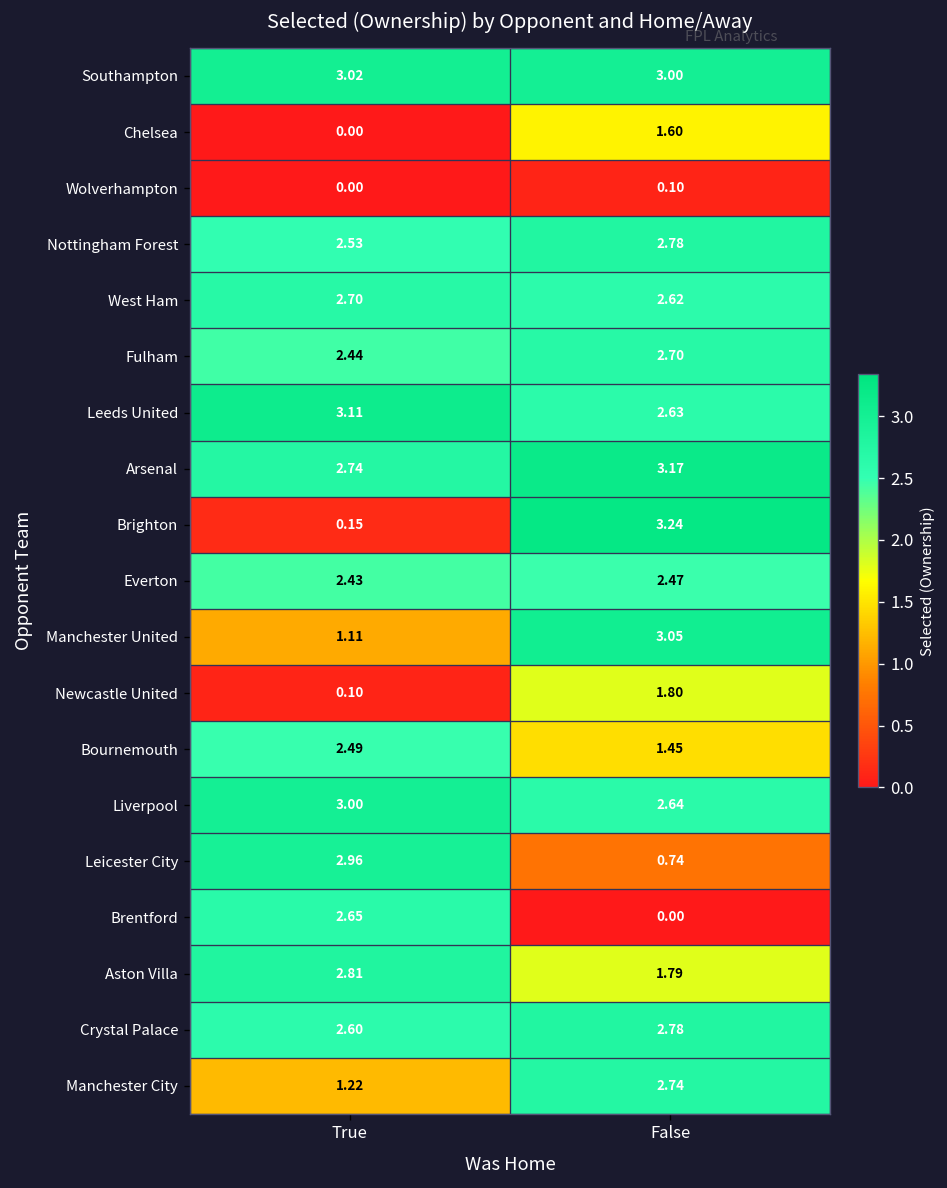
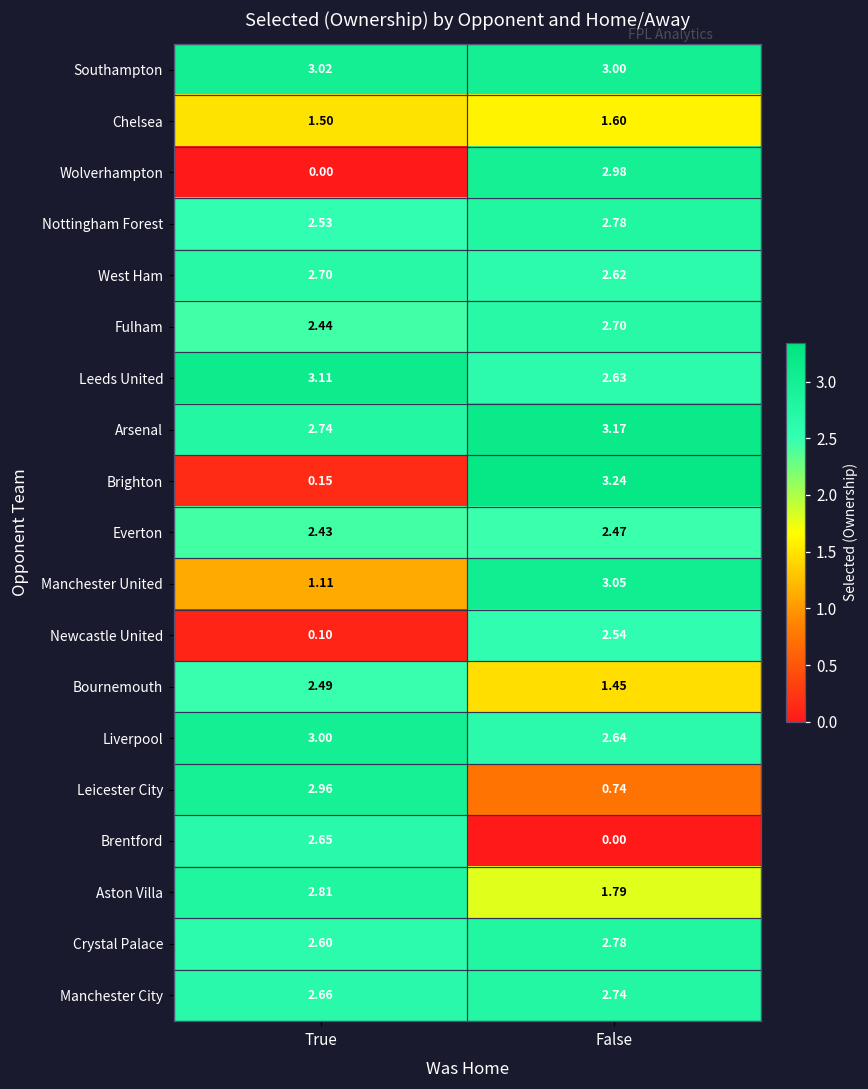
  {
    "Southampton": {
      "True": 3.02,
      "False": 3.00
    },
    "Chelsea": {
-     "True": 0.00,
+     "True": 1.50,
      "False": 1.60
    },
    "Wolverhampton": {
      "True": 0.00,
-     "False": 0.10
+     "False": 2.98
    },
    "Nottingham Forest": {
      "True": 2.53,
      "False": 2.78
    },
    "West Ham": {
      "True": 2.70,
      "False": 2.62
    },
    "Fulham": {
      "True": 2.44,
      "False": 2.70
    },
    "Leeds United": {
      "True": 3.11,
      "False": 2.63
    },
    "Arsenal": {
      "True": 2.74,
      "False": 3.17
    },
    "Brighton": {
      "True": 0.15,
      "False": 3.24
    },
    "Everton": {
      "True": 2.43,
      "False": 2.47
    },
    "Manchester United": {
      "True": 1.11,
      "False": 3.05
    },
    "Newcastle United": {
      "True": 0.10,
-     "False": 1.80
+     "False": 2.54
    },
    "Bournemouth": {
      "True": 2.49,
      "False": 1.45
    },
    "Liverpool": {
      "True": 3.00,
      "False": 2.64
    },
    "Leicester City": {
      "True": 2.96,
      "False": 0.74
    },
    "Brentford": {
      "True": 2.65,
      "False": 0.00
    },
    "Aston Villa": {
      "True": 2.81,
      "False": 1.79
    },
    "Crystal Palace": {
      "True": 2.60,
      "False": 2.78
    },
    "Manchester City": {
-     "True": 1.22,
+     "True": 2.66,
      "False": 2.74
    }
  }
